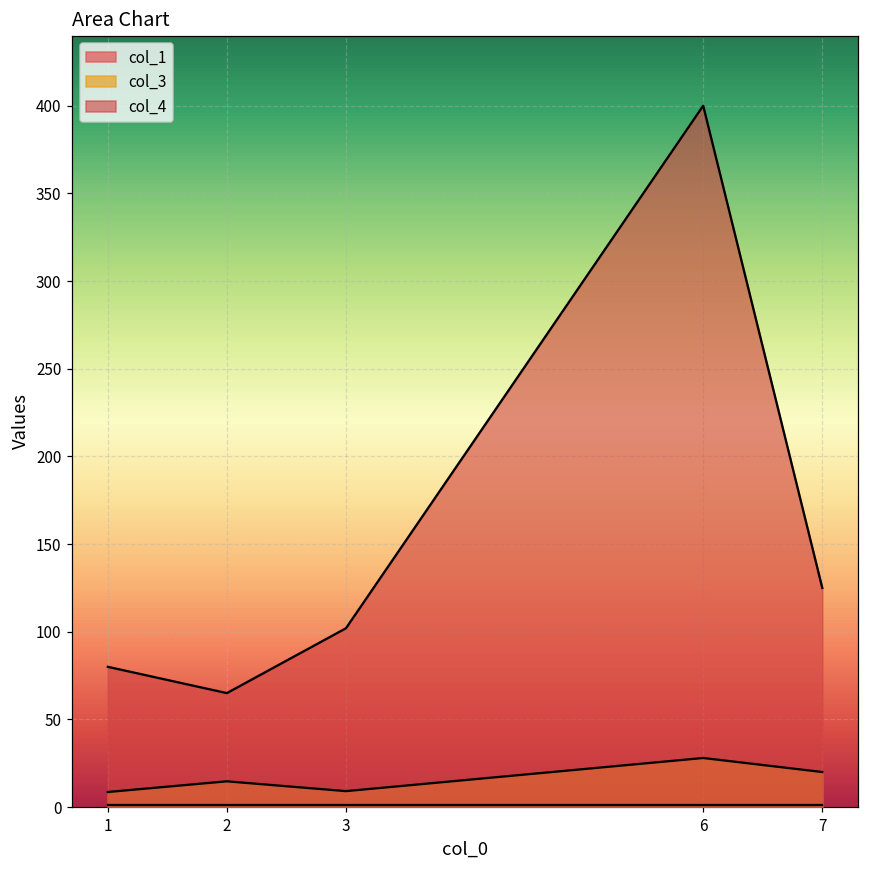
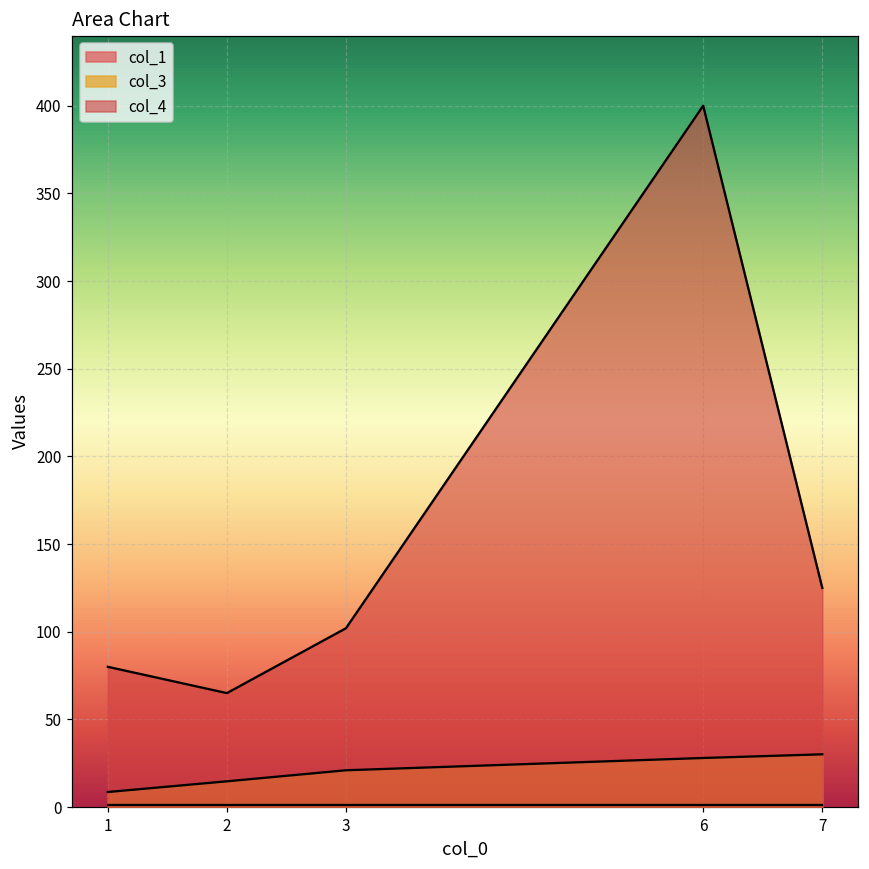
  {
    "col_3": {
      "1": 9,
      "2": 15,
-     "3": 9,
+     "3": 21,
      "6": 28,
-     "7": 20
+     "7": 30
    }
  }
